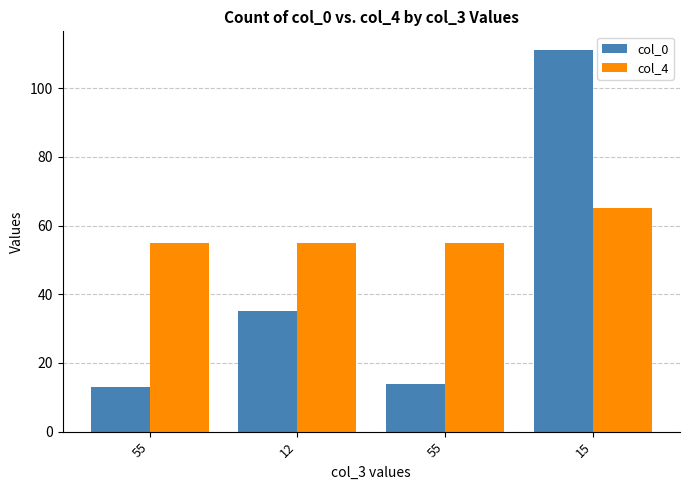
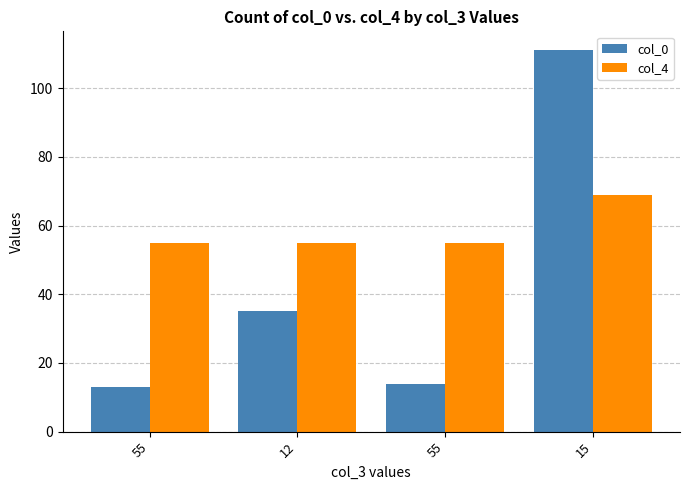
  {
    "col_0": {
      "12": 35,
      "15": 111
    },
    "col_4": {
      "12": 55,
-     "15": 65
+     "15": 69
    }
  }
